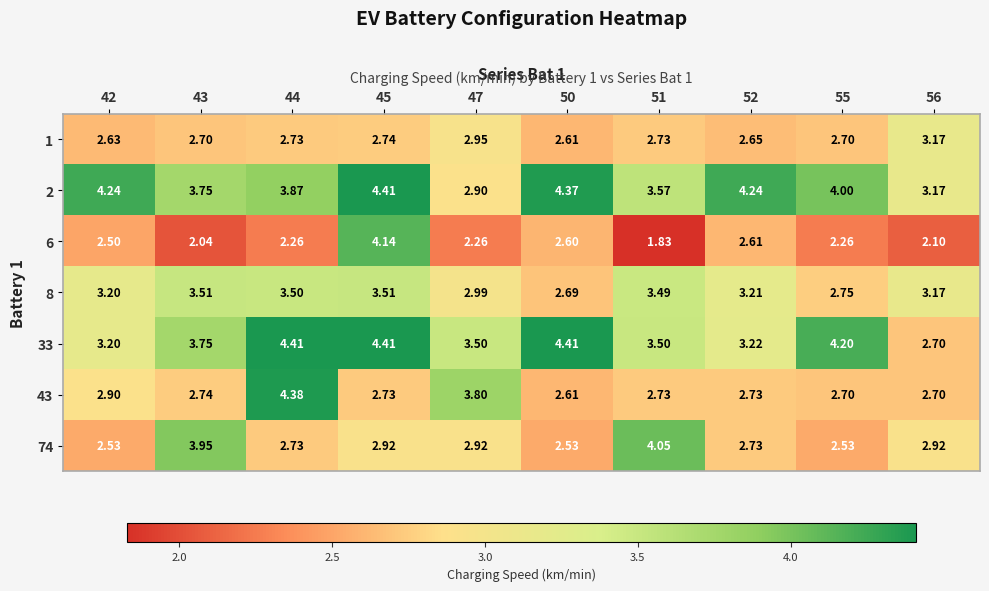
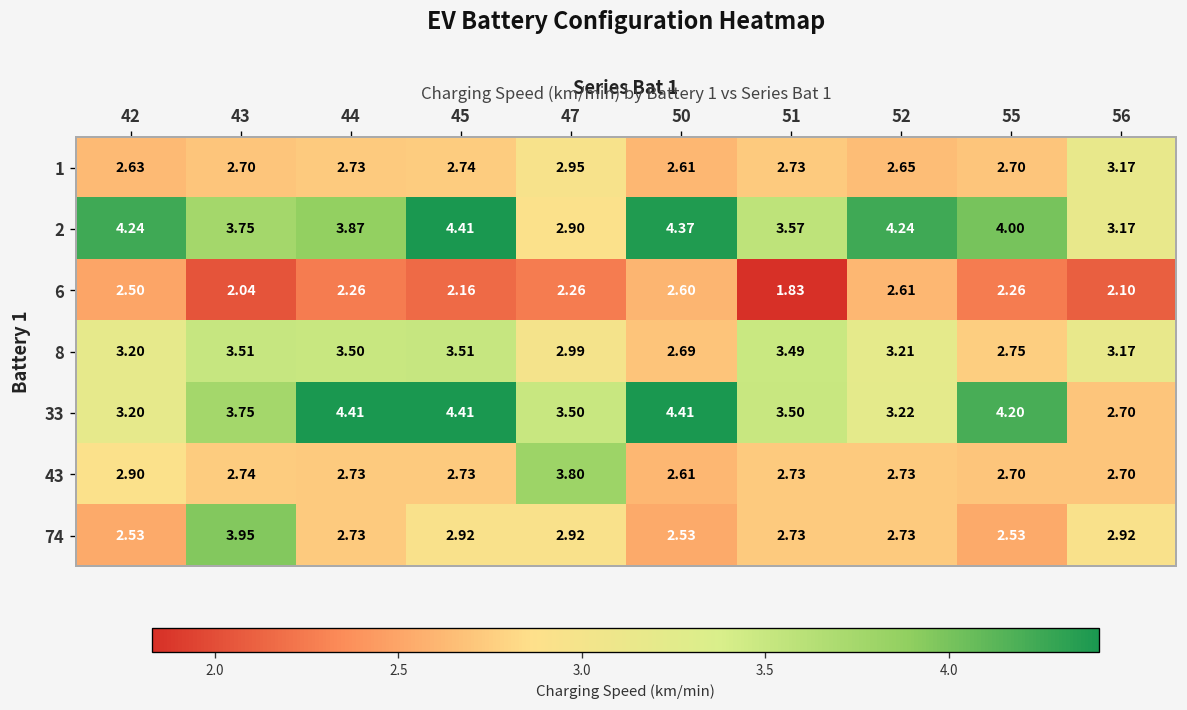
  {
    "1": {
      "42": 2.63,
      "43": 2.70,
      "44": 2.73,
      "45": 2.74,
      "47": 2.95,
      "50": 2.61,
      "51": 2.73,
      "52": 2.65,
      "55": 2.70,
      "56": 3.17
    },
    "2": {
      "42": 4.24,
      "43": 3.75,
      "44": 3.87,
      "45": 4.41,
      "47": 2.90,
      "50": 4.37,
      "51": 3.57,
      "52": 4.24,
      "55": 4.00,
      "56": 3.17
    },
    "6": {
      "42": 2.50,
      "43": 2.04,
      "44": 2.26,
-     "45": 4.14,
+     "45": 2.16,
      "47": 2.26,
      "50": 2.60,
      "51": 1.83,
      "52": 2.61,
      "55": 2.26,
      "56": 2.10
    },
    "8": {
      "42": 3.20,
      "43": 3.51,
      "44": 3.50,
      "45": 3.51,
      "47": 2.99,
      "50": 2.69,
      "51": 3.49,
      "52": 3.21,
      "55": 2.75,
      "56": 3.17
    },
    "33": {
      "42": 3.20,
      "43": 3.75,
      "44": 4.41,
      "45": 4.41,
      "47": 3.50,
      "50": 4.41,
      "51": 3.50,
      "52": 3.22,
      "55": 4.20,
      "56": 2.70
    },
    "43": {
      "42": 2.90,
      "43": 2.74,
-     "44": 4.38,
+     "44": 2.73,
      "45": 2.73,
      "47": 3.80,
      "50": 2.61,
      "51": 2.73,
      "52": 2.73,
      "55": 2.70,
      "56": 2.70
    },
    "74": {
      "42": 2.53,
      "43": 3.95,
      "44": 2.73,
      "45": 2.92,
      "47": 2.92,
      "50": 2.53,
-     "51": 4.05,
+     "51": 2.73,
      "52": 2.73,
      "55": 2.53,
      "56": 2.92
    }
  }
